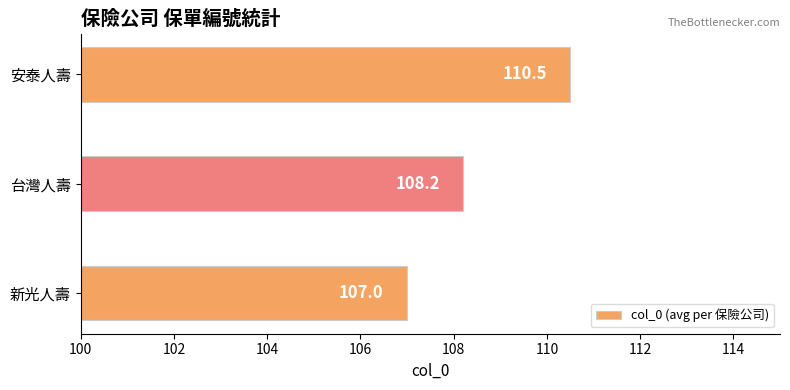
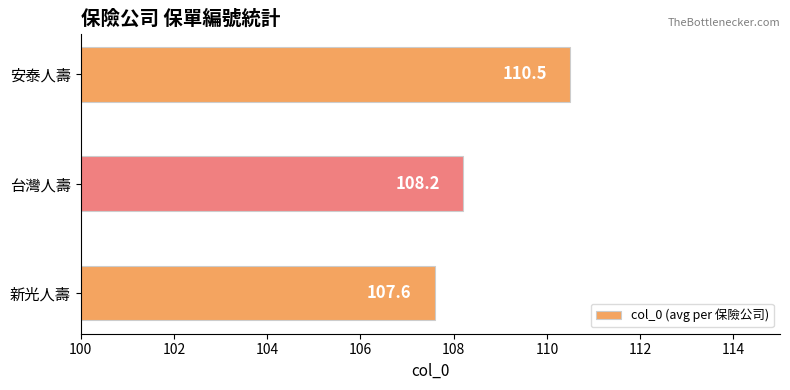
  {
    "安泰人壽": 110.5,
    "台灣人壽": 108.2,
-   "新光人壽": 107.0
+   "新光人壽": 107.6
  }
